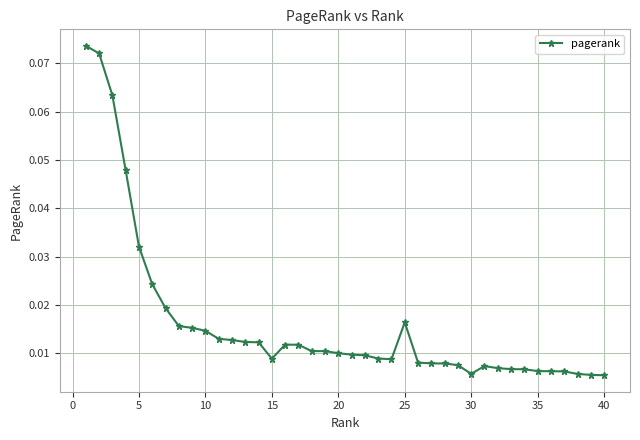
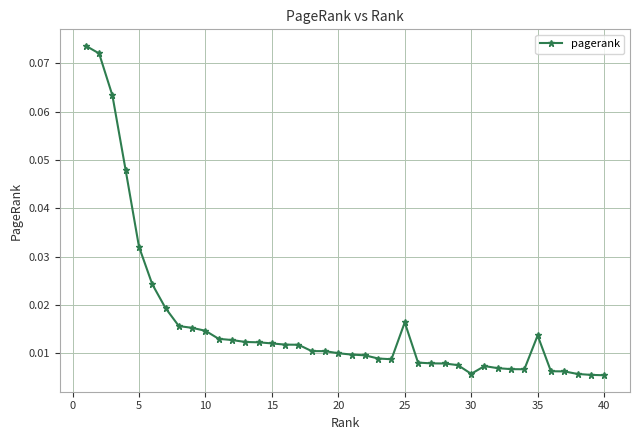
  {
    "5": 0.032,
    "10": 0.015,
-   "15": 0.009,
+   "15": 0.012,
    "20": 0.010,
    "25": 0.016,
    "30": 0.006,
-   "35": 0.006,
+   "35": 0.014,
    "40": 0.005
  }
